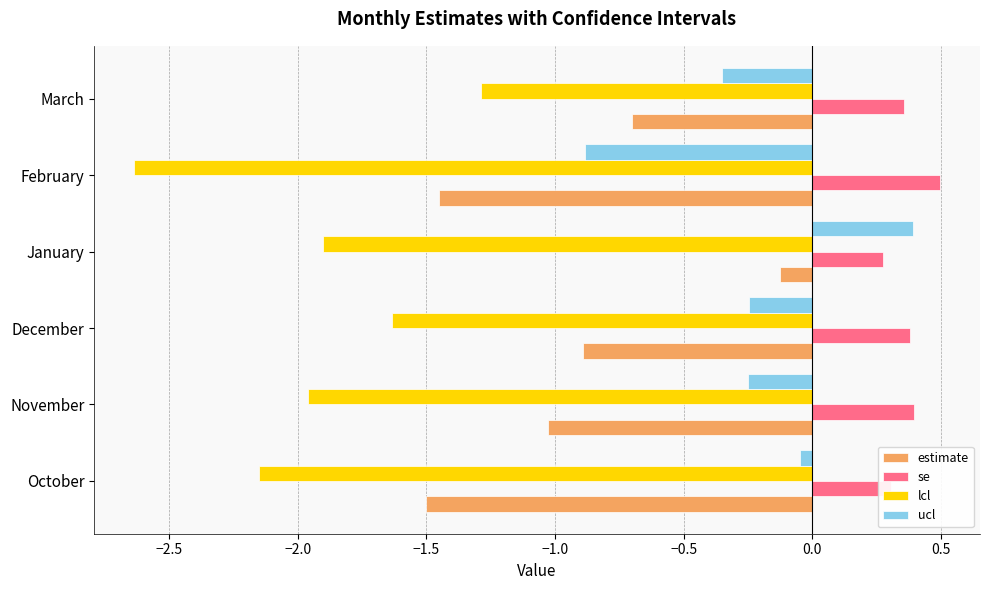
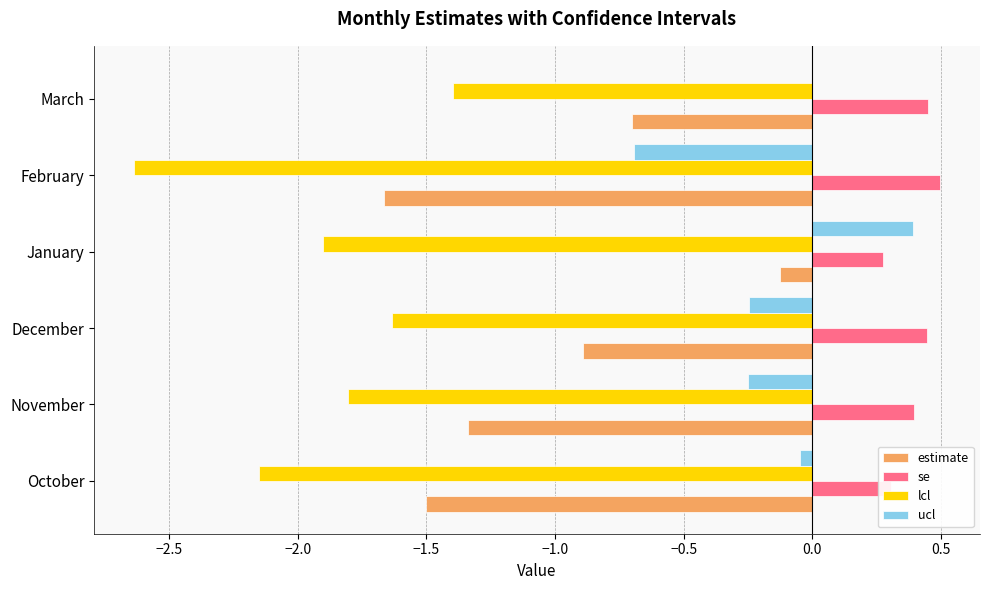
  {
    "estimate": {
      "March": -0.70,
-     "February": -1.45,
+     "February": -1.66,
      "January": -0.12,
      "December": -0.89,
-     "November": -1.03,
+     "November": -1.34,
      "October": -1.50
    },
    "se": {
-     "March": 0.36,
+     "March": 0.45,
      "February": 0.50,
      "January": 0.28,
-     "December": 0.38,
+     "December": 0.45,
      "November": 0.40
    },
    "lcl": {
-     "March": -1.29,
+     "March": -1.40,
      "February": -2.64,
      "January": -1.90,
      "December": -1.63,
-     "November": -1.96,
+     "November": -1.81,
      "October": -2.15
    },
    "ucl": {
-     "March": -0.35,
-     "February": -0.88,
+     "March": 0.00,
+     "February": -0.69,
      "January": 0.39,
      "December": -0.25,
      "November": -0.25,
      "October": -0.05
    }
  }
